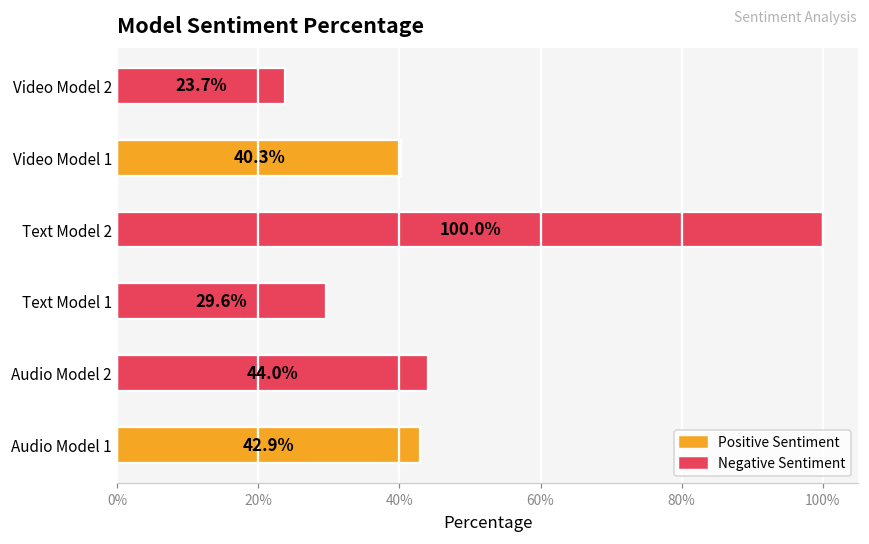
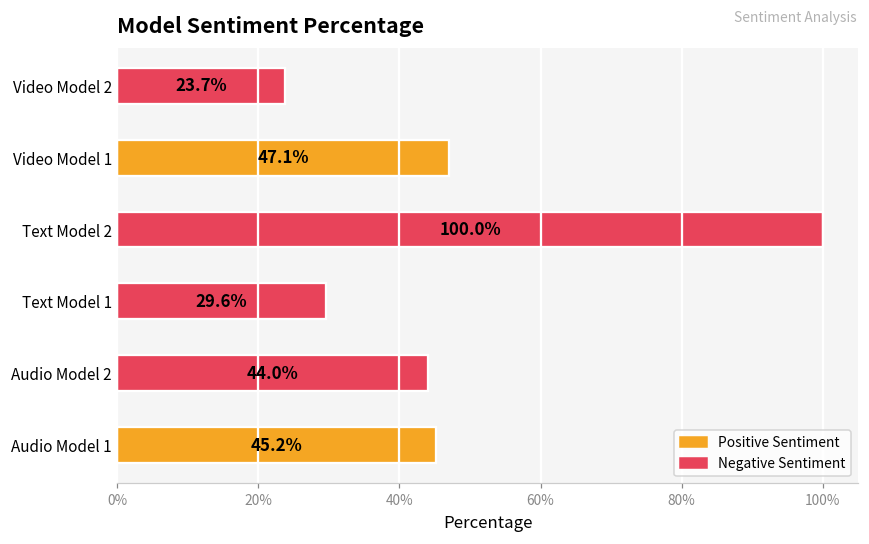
  {
    "Video Model 2": "23.7%",
-   "Video Model 1": "40.3%",
+   "Video Model 1": "47.1%",
    "Text Model 2": "100.0%",
    "Text Model 1": "29.6%",
    "Audio Model 2": "44.0%",
-   "Audio Model 1": "42.9%"
+   "Audio Model 1": "45.2%"
  }
